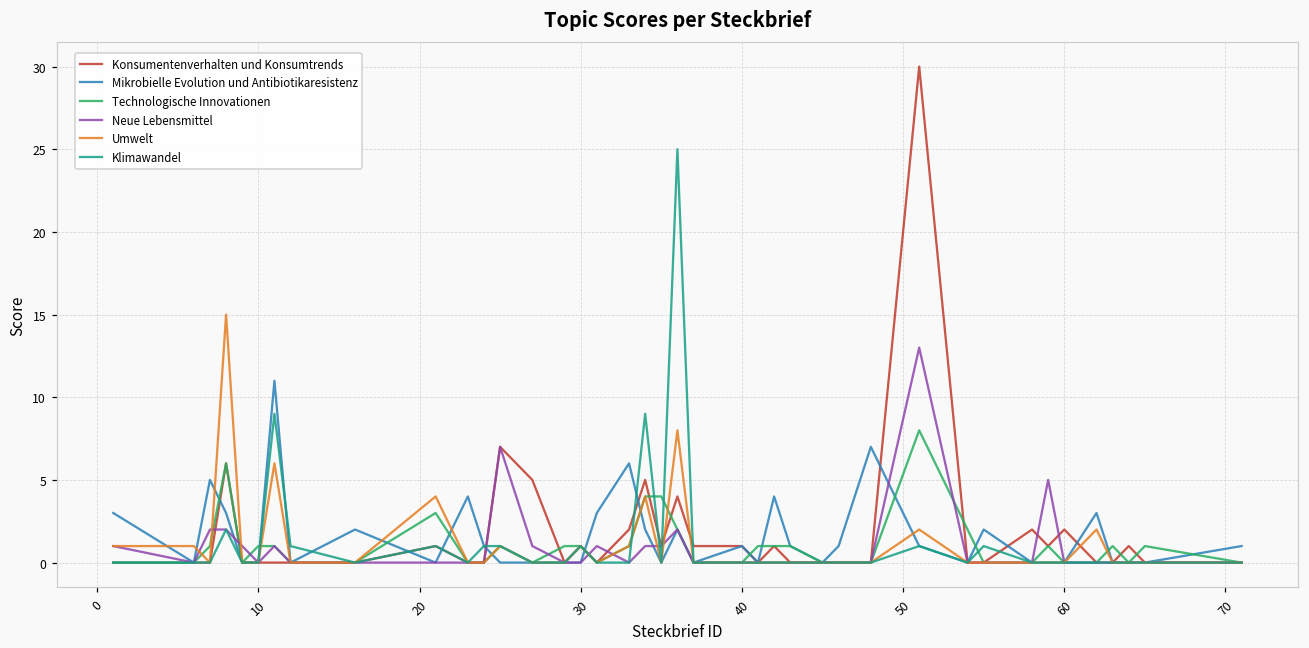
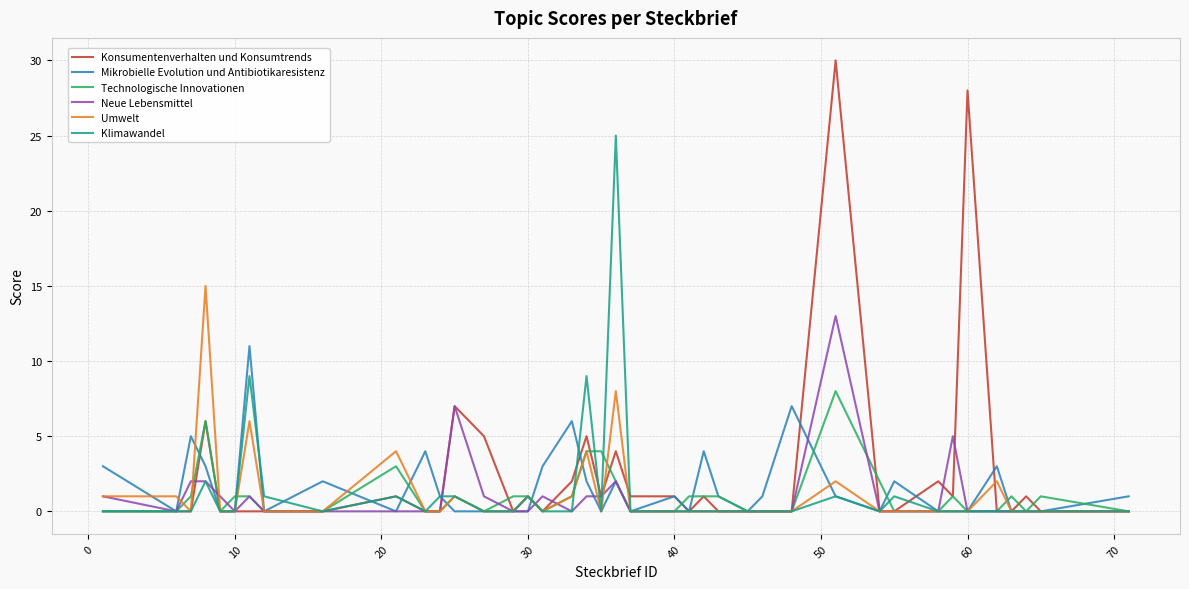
  {
    "Konsumentenverhalten und Konsumtrends": {
-     "60": 2
+     "60": 28
    }
  }
